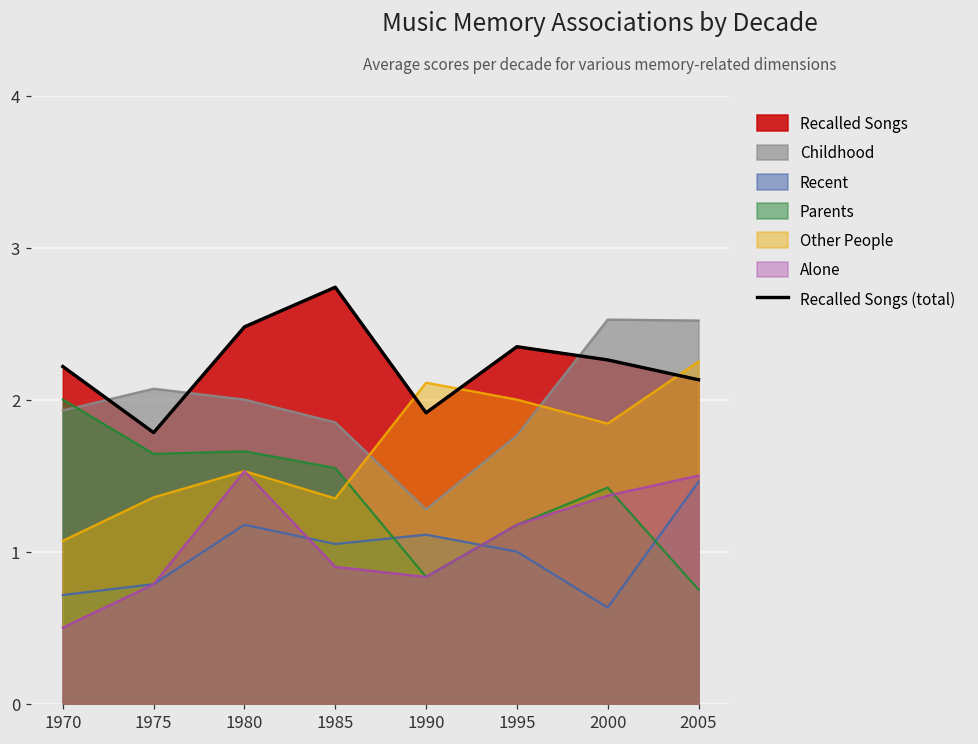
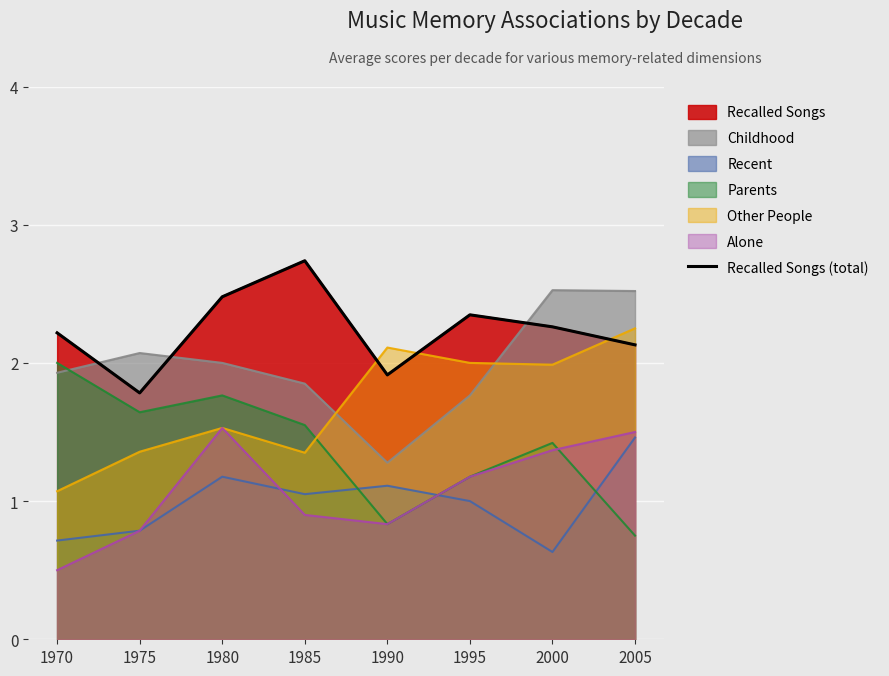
  {
    "Recalled Songs": {
      "1970": 2.22,
      "1975": 1.78,
      "1980": 2.48,
      "1985": 2.74,
      "1990": 1.91,
      "1995": 2.35,
      "2000": 2.26,
      "2005": 2.13
    },
    "Childhood": {
      "1970": 1.93,
      "1975": 2.07,
      "1980": 2.00,
      "1985": 1.85,
      "1990": 1.28,
      "1995": 1.76,
      "2000": 2.53,
      "2005": 2.52
    },
    "Recent": {
      "1970": 0.71,
      "1980": 1.18,
      "1985": 1.05,
      "1990": 1.11,
      "1995": 1.00,
      "2000": 0.63,
      "2005": 1.46
    },
    "Parents": {
      "1970": 2.00,
      "1975": 1.64,
-     "1980": 1.66,
+     "1980": 1.76,
      "1985": 1.55,
      "2000": 1.42,
      "2005": 0.75
    },
    "Other People": {
      "1970": 1.07,
      "1975": 1.36,
      "1985": 1.35,
      "1990": 2.11,
      "1995": 2.00,
-     "2000": 1.84,
+     "2000": 1.99,
      "2005": 2.25
    },
    "Alone": {
      "1970": 0.50,
      "1985": 0.90,
      "2000": 1.37,
      "2005": 1.50
    }
  }
